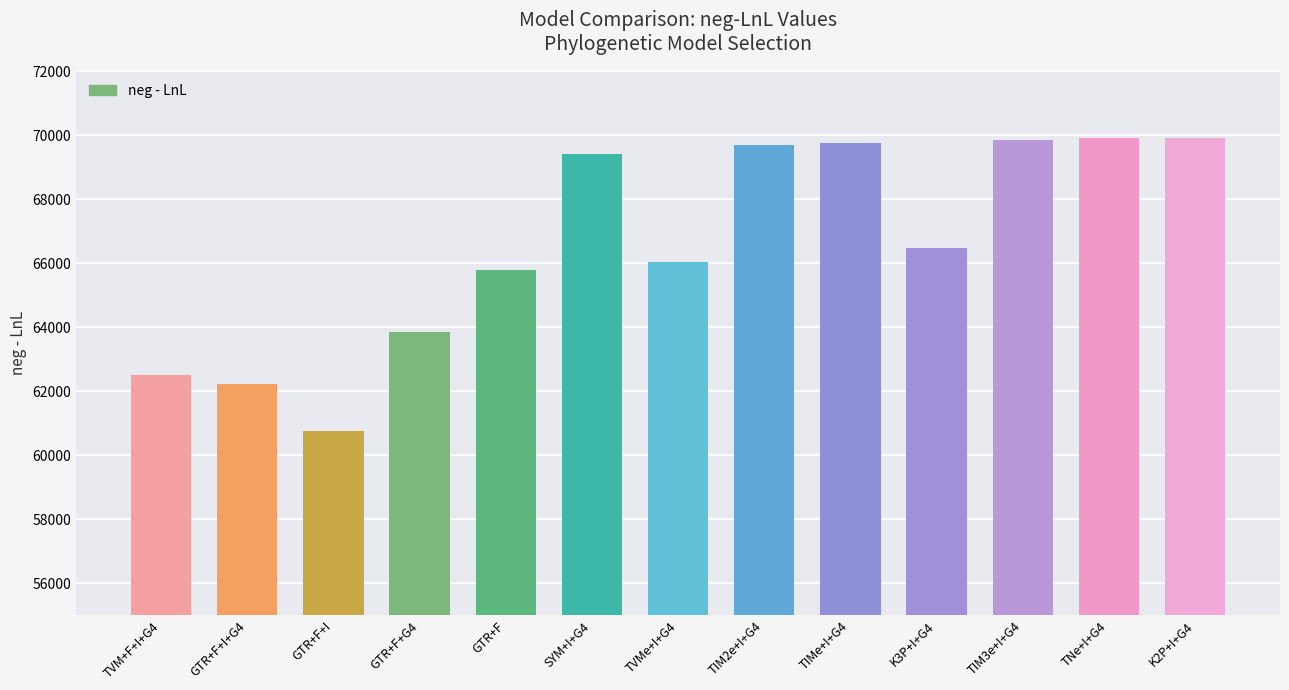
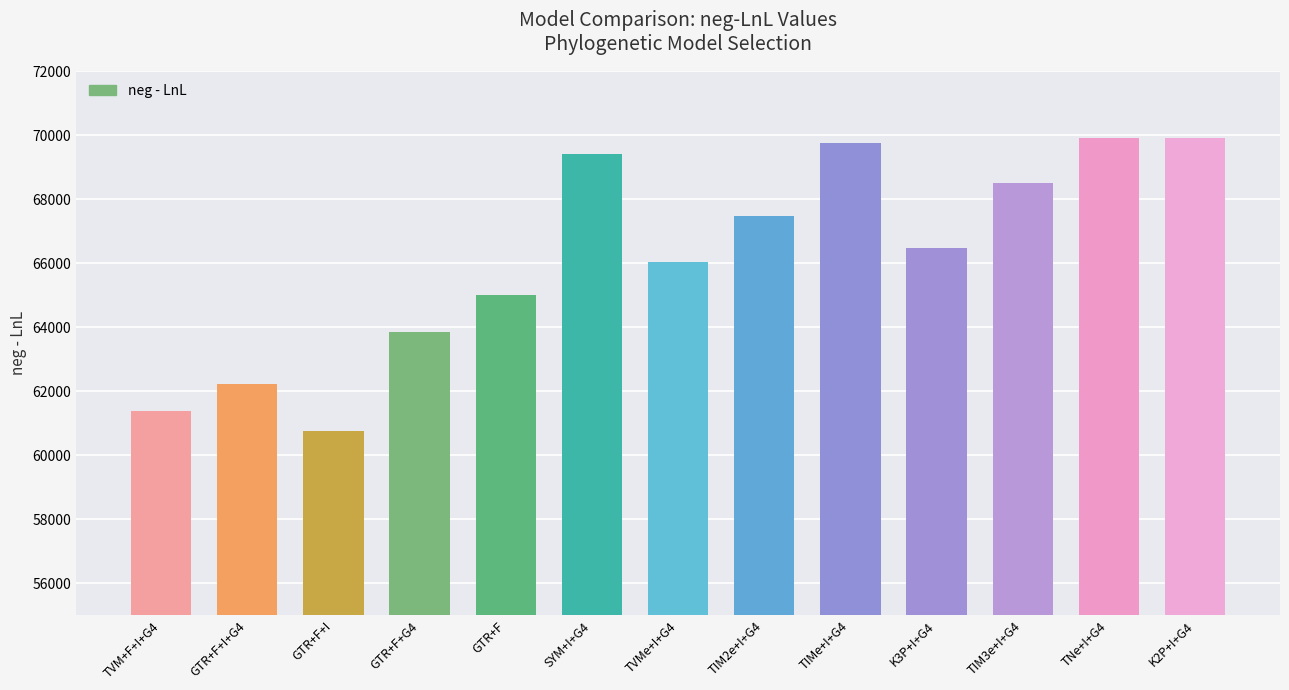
  {
-   "TVM+F+I+G4": 62500,
+   "TVM+F+I+G4": 61400,
    "GTR+F+I+G4": 62200,
    "GTR+F+I": 60700,
    "GTR+F+G4": 63800,
-   "GTR+F": 65800,
+   "GTR+F": 65000,
    "SYM+I+G4": 69400,
    "TVMe+I+G4": 66000,
-   "TIM2e+I+G4": 69700,
+   "TIM2e+I+G4": 67500,
    "TIMe+I+G4": 69700,
    "K3P+I+G4": 66500,
-   "TIM3e+I+G4": 69800,
+   "TIM3e+I+G4": 68500,
    "TNe+I+G4": 69900,
    "K2P+I+G4": 69900
  }
